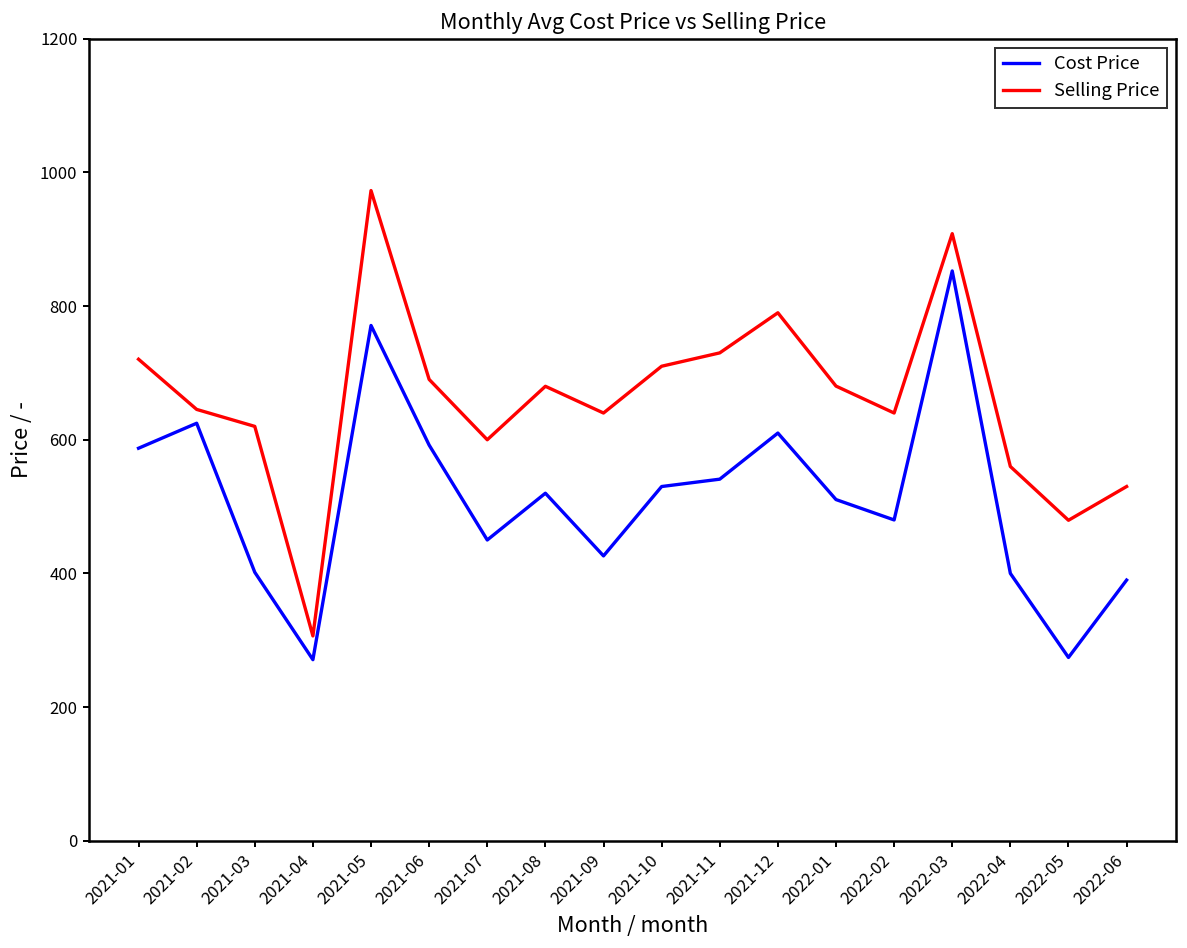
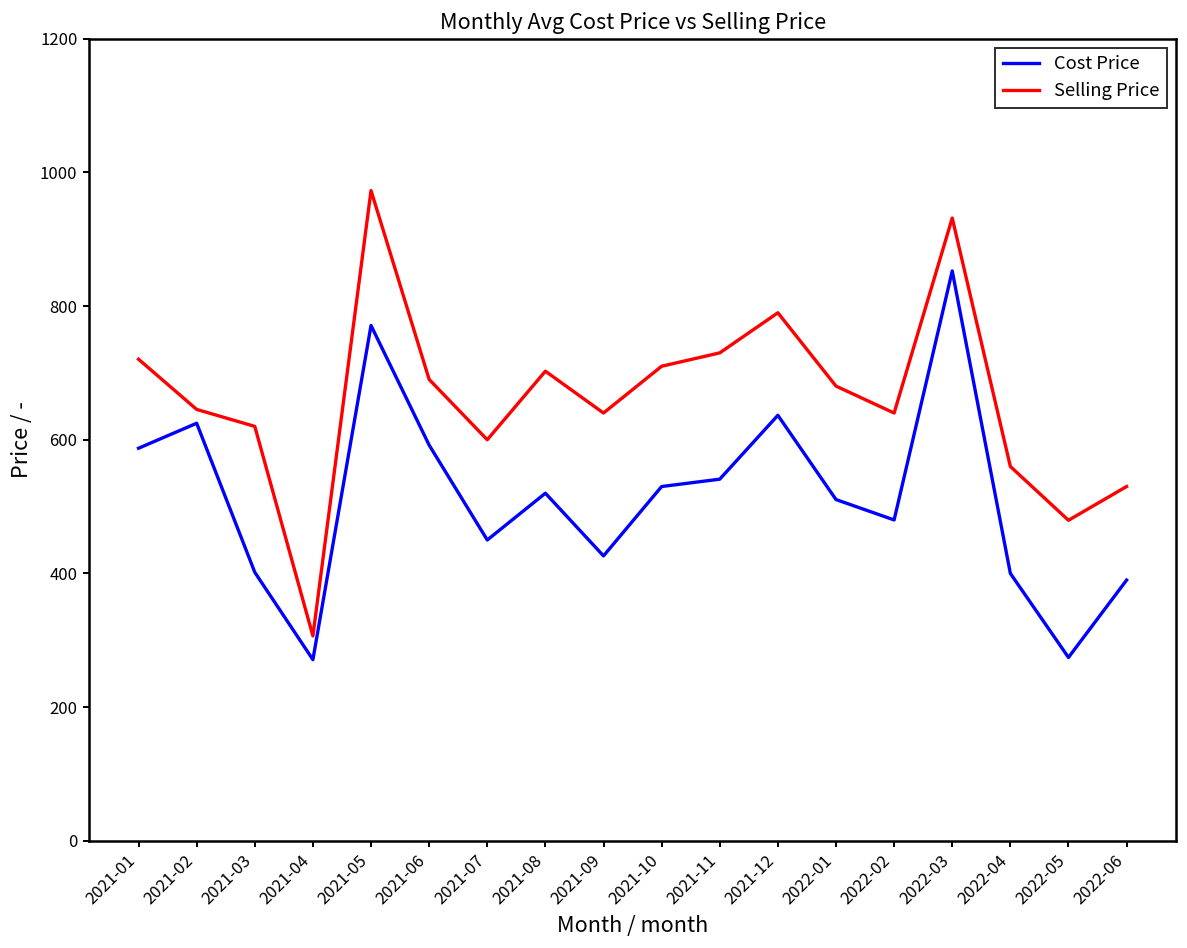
  {
    "Cost Price": {
      "2021-01": 590,
      "2021-02": 620,
      "2021-03": 400,
      "2021-04": 270,
      "2021-05": 770,
      "2021-06": 590,
      "2021-07": 450,
      "2021-08": 520,
      "2021-09": 430,
      "2021-10": 530,
      "2021-11": 540,
-     "2021-12": 610,
+     "2021-12": 640,
      "2022-01": 510,
      "2022-02": 480,
      "2022-03": 850,
      "2022-04": 400,
      "2022-05": 270,
      "2022-06": 390
    },
    "Selling Price": {
      "2021-01": 720,
      "2021-02": 650,
      "2021-03": 620,
      "2021-04": 310,
      "2021-05": 970,
      "2021-06": 690,
      "2021-07": 600,
-     "2021-08": 680,
+     "2021-08": 700,
      "2021-09": 640,
      "2021-10": 710,
      "2021-11": 730,
      "2021-12": 790,
      "2022-01": 680,
      "2022-02": 640,
-     "2022-03": 910,
+     "2022-03": 930,
      "2022-04": 560,
      "2022-05": 480,
      "2022-06": 530
    }
  }
